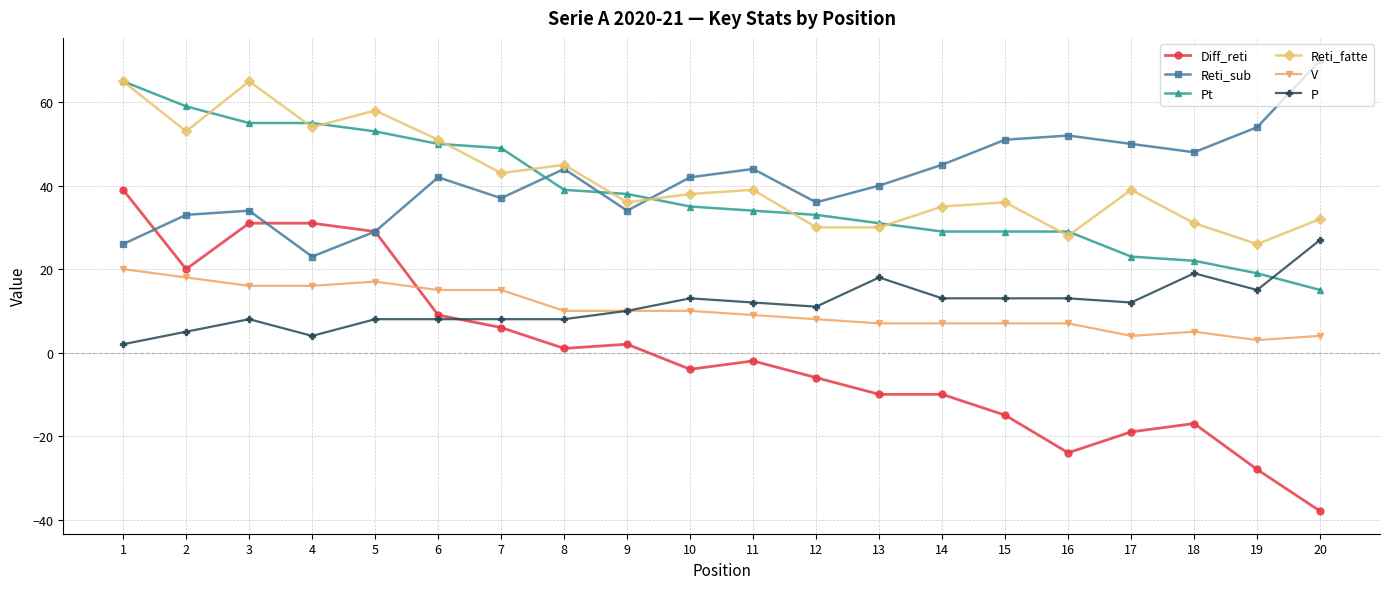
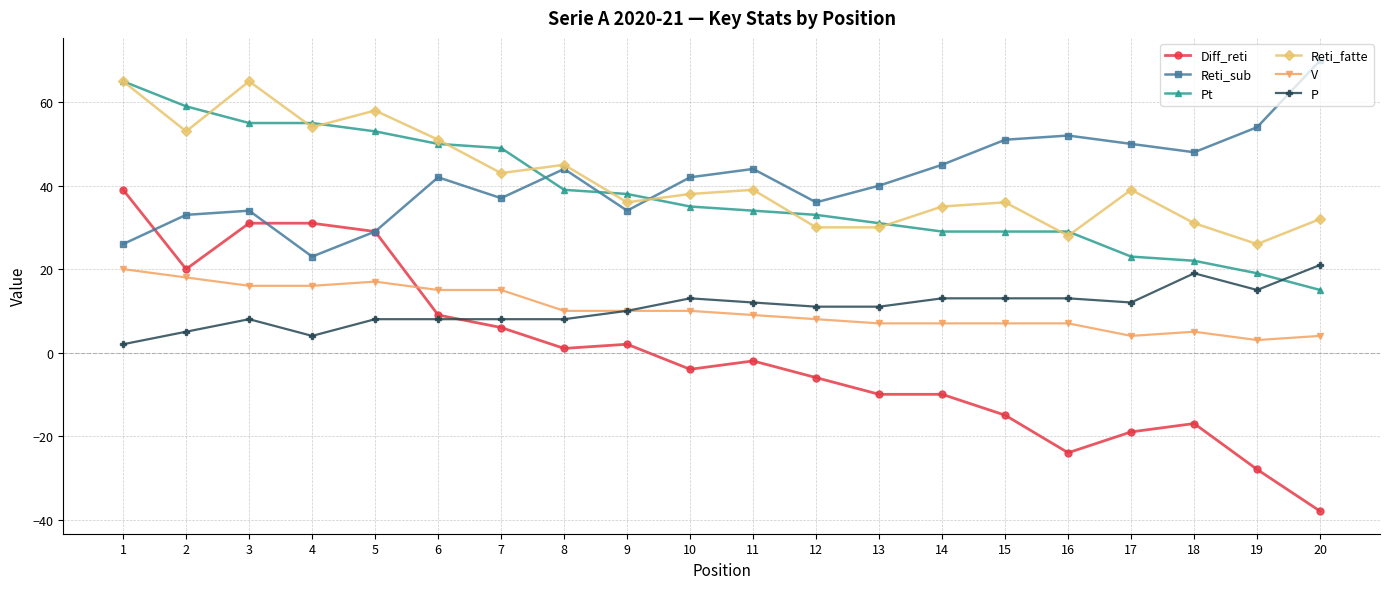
  {
    "Diff_reti": {
      "1": 39,
      "2": 20,
      "3": 31,
      "4": 31,
      "6": 9,
      "7": 6,
      "8": 1,
      "9": 2,
      "10": -4,
      "11": -2,
      "12": -6,
      "13": -10,
      "14": -10,
      "15": -15,
      "16": -24,
      "17": -19,
      "18": -17,
      "19": -28,
      "20": -38
    },
    "P": {
      "1": 2,
      "2": 5,
      "3": 8,
      "4": 4,
      "5": 8,
      "6": 8,
      "7": 8,
      "8": 8,
      "10": 13,
      "11": 12,
      "12": 11,
-     "13": 18,
+     "13": 11,
      "14": 13,
      "15": 13,
      "16": 13,
      "17": 12,
      "18": 19,
      "19": 15,
-     "20": 27
+     "20": 21
    }
  }
